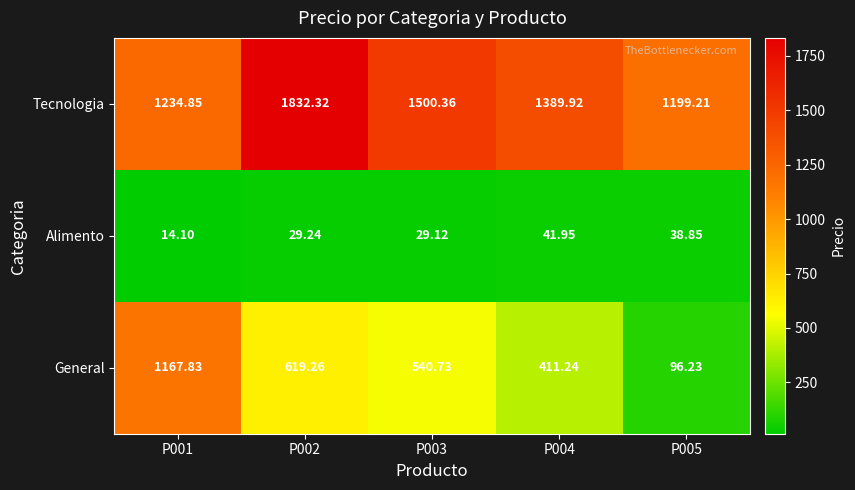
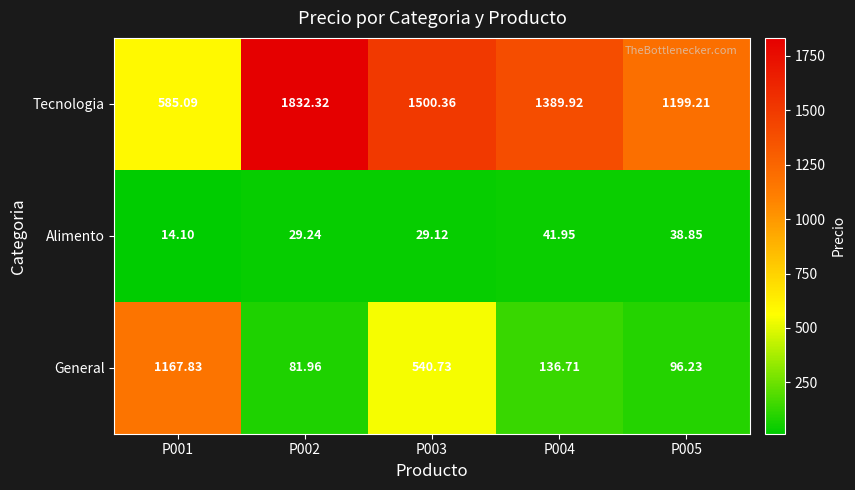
  {
    "Tecnologia": {
-     "P001": 1234.85,
+     "P001": 585.09,
      "P002": 1832.32,
      "P003": 1500.36,
      "P004": 1389.92
    },
    "Alimento": {
      "P001": 14.10,
      "P002": 29.24,
      "P003": 29.12,
      "P004": 41.95,
      "P005": 38.85
    },
    "General": {
      "P001": 1167.83,
-     "P002": 619.26,
+     "P002": 81.96,
      "P003": 540.73,
-     "P004": 411.24,
+     "P004": 136.71,
      "P005": 96.23
    }
  }
